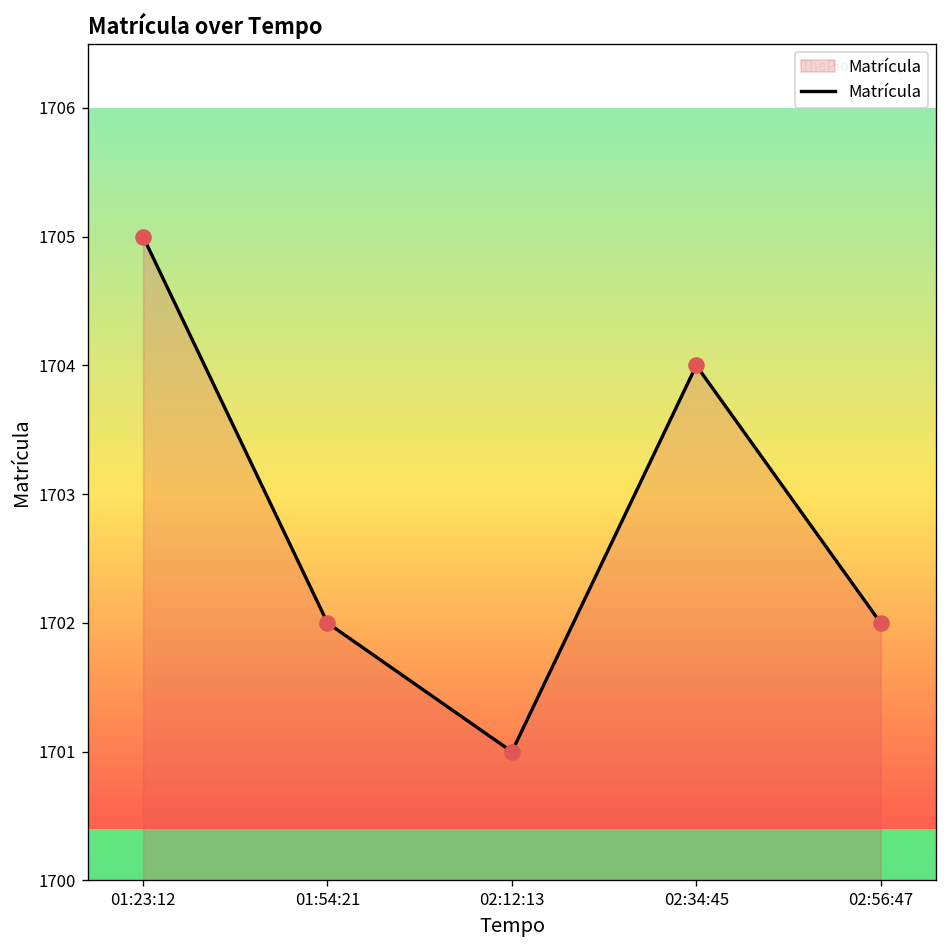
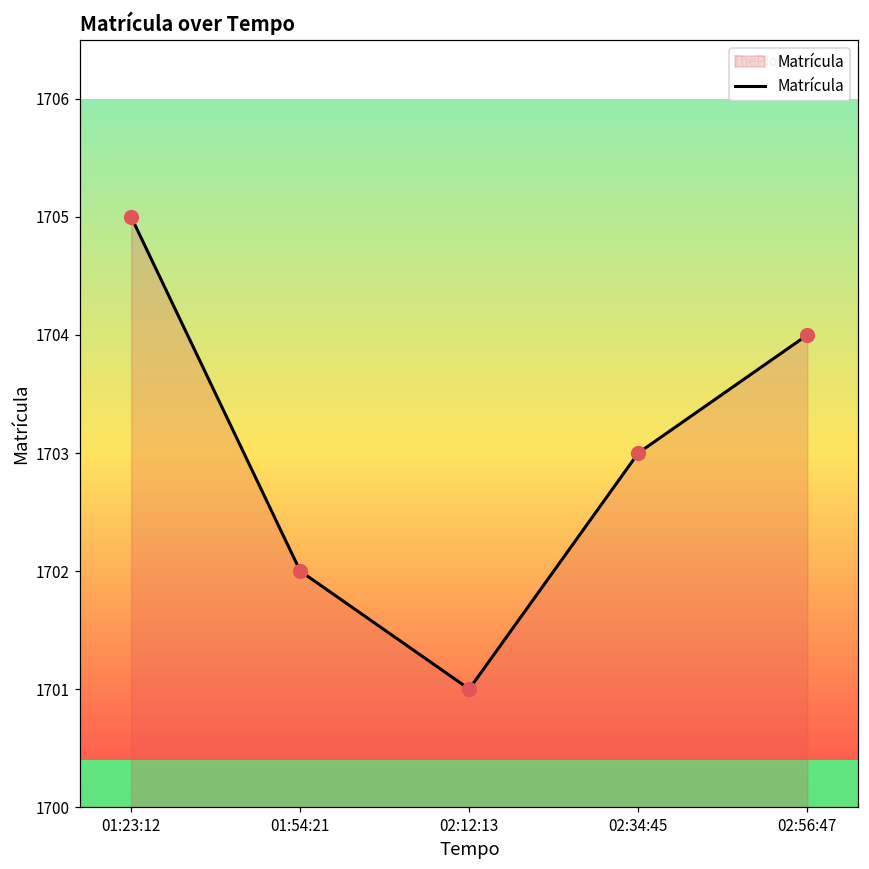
  {
    "01:23:12": 1705,
    "01:54:21": 1702,
    "02:12:13": 1701,
-   "02:34:45": 1704,
-   "02:56:47": 1702
+   "02:34:45": 1703,
+   "02:56:47": 1704
  }
